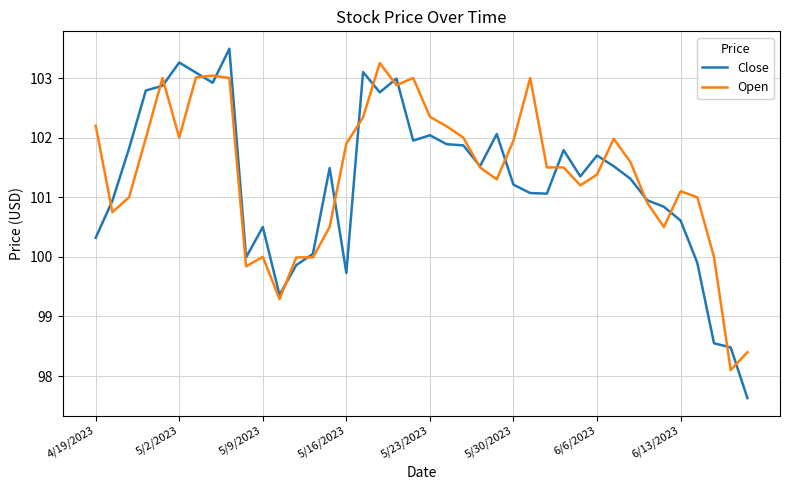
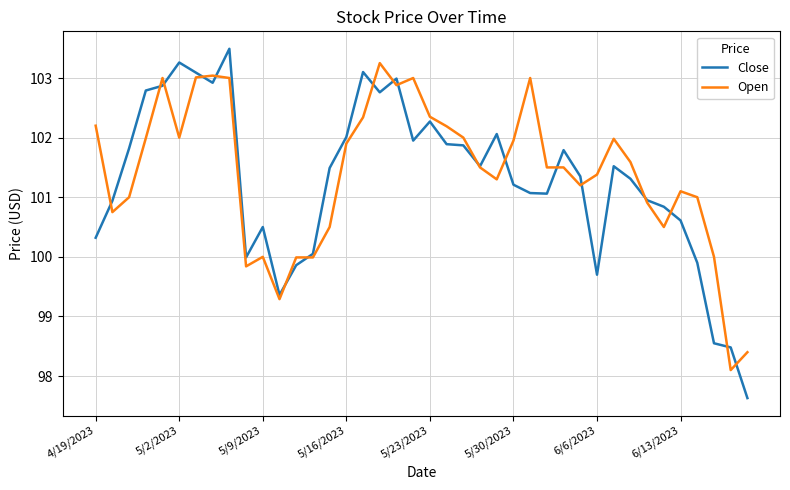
  {
    "Close": {
      "4/19/2023": 100.3,
      "5/2/2023": 103.3,
      "5/9/2023": 100.5,
-     "5/16/2023": 99.7,
-     "5/23/2023": 102.0,
+     "5/16/2023": 102.0,
+     "5/23/2023": 102.3,
      "5/30/2023": 101.2,
-     "6/6/2023": 101.7,
+     "6/6/2023": 99.7,
      "6/13/2023": 100.6
    },
    "Open": {
      "4/19/2023": 102.2,
      "5/2/2023": 102.0,
      "5/9/2023": 100.0,
      "5/16/2023": 101.9,
      "5/23/2023": 102.4,
      "5/30/2023": 102.0,
      "6/6/2023": 101.4,
      "6/13/2023": 101.1
    }
  }
